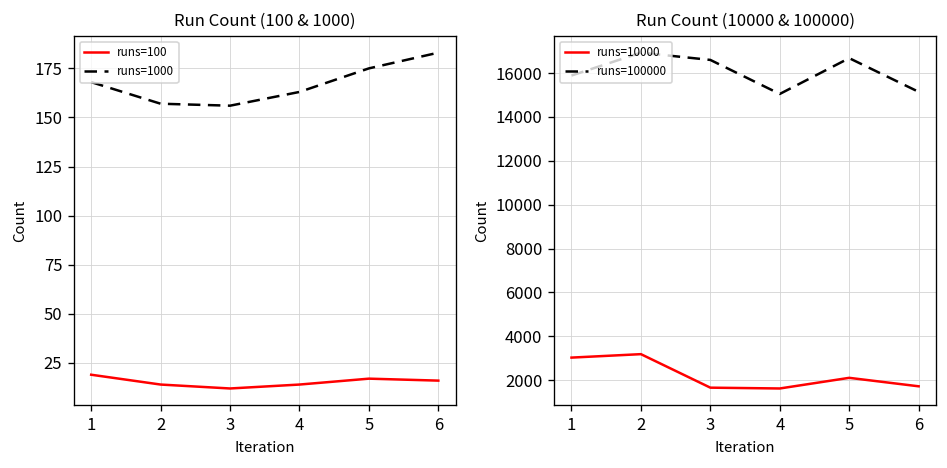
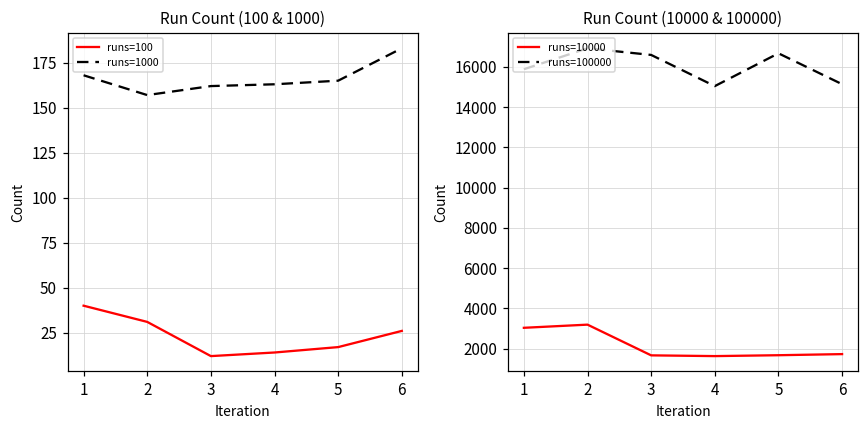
  {
    "Run Count (100 & 1000)": {
      "runs=100": {
-       "1": 19,
-       "2": 14,
+       "1": 40,
+       "2": 31,
        "3": 12,
        "4": 14,
        "5": 17,
-       "6": 16
+       "6": 26
      },
      "runs=1000": {
        "1": 168,
        "2": 157,
-       "3": 156,
+       "3": 162,
        "4": 163,
-       "5": 175,
+       "5": 165,
        "6": 183
      }
    },
    "Run Count (10000 & 100000)": {
      "runs=10000": {
        "1": 3000,
        "2": 3200,
        "3": 1700,
        "4": 1600,
-       "5": 2100,
+       "5": 1700,
        "6": 1700
      },
      "runs=100000": {
        "3": 16600,
        "4": 15000,
        "5": 16700,
        "6": 15100
      }
    }
  }
